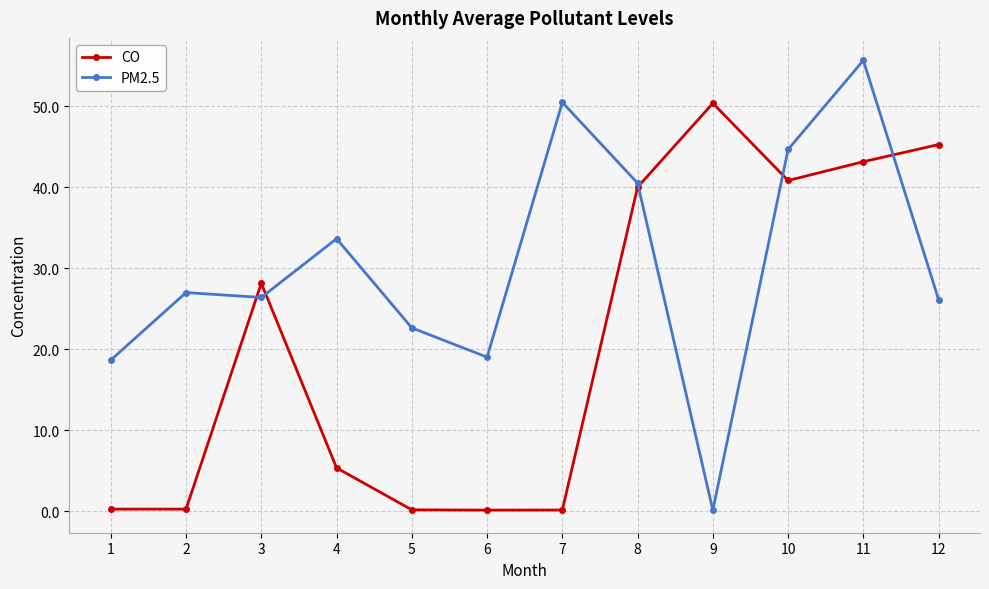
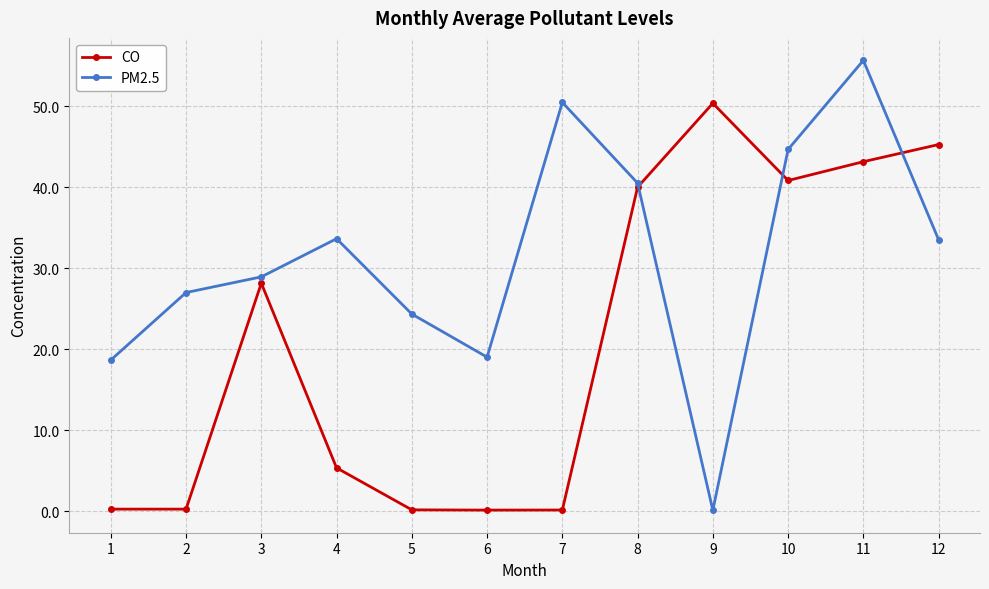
  {
    "CO": {
      "1": 0,
      "2": 0,
      "3": 28,
      "4": 5,
      "5": 0,
      "6": 0,
      "7": 0,
      "8": 40,
      "9": 50,
      "10": 41,
      "11": 43,
      "12": 45
    },
    "PM2.5": {
      "1": 19,
      "2": 27,
-     "3": 26,
+     "3": 29,
      "4": 34,
-     "5": 23,
+     "5": 24,
      "6": 19,
      "7": 50,
      "8": 41,
      "9": 0,
      "10": 45,
      "11": 56,
-     "12": 26
+     "12": 34
    }
  }
